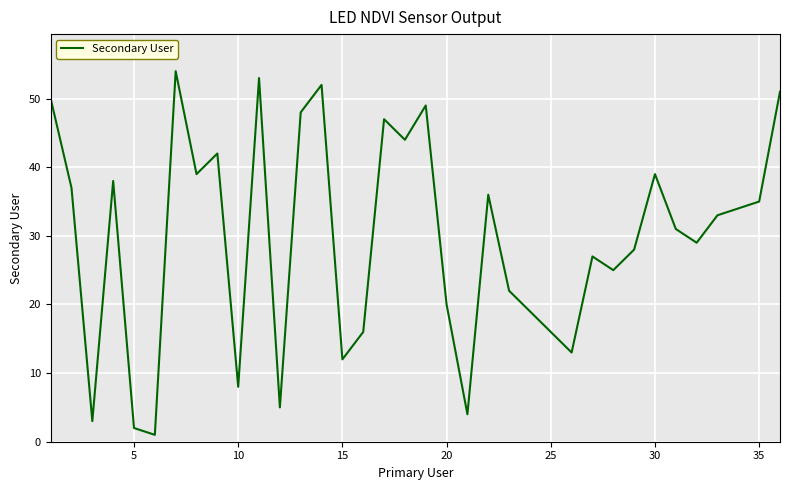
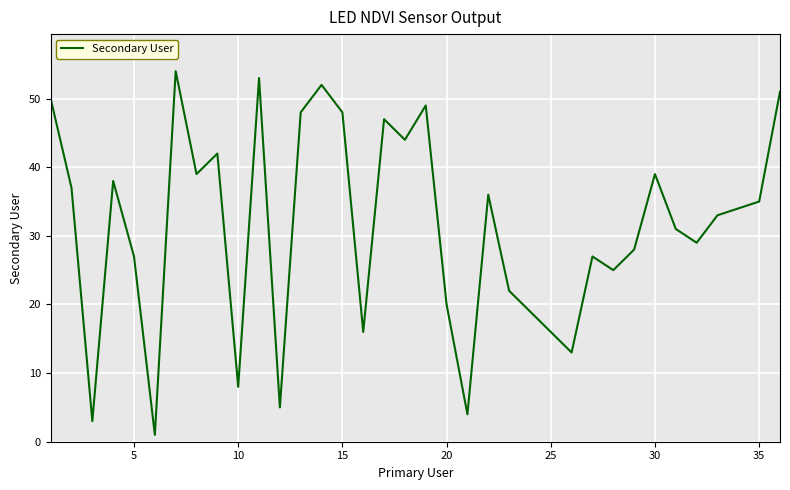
  {
-   "5": 2,
+   "5": 27,
    "10": 8,
-   "15": 12,
+   "15": 48,
    "20": 20,
    "25": 16,
    "30": 39,
    "35": 35
  }
